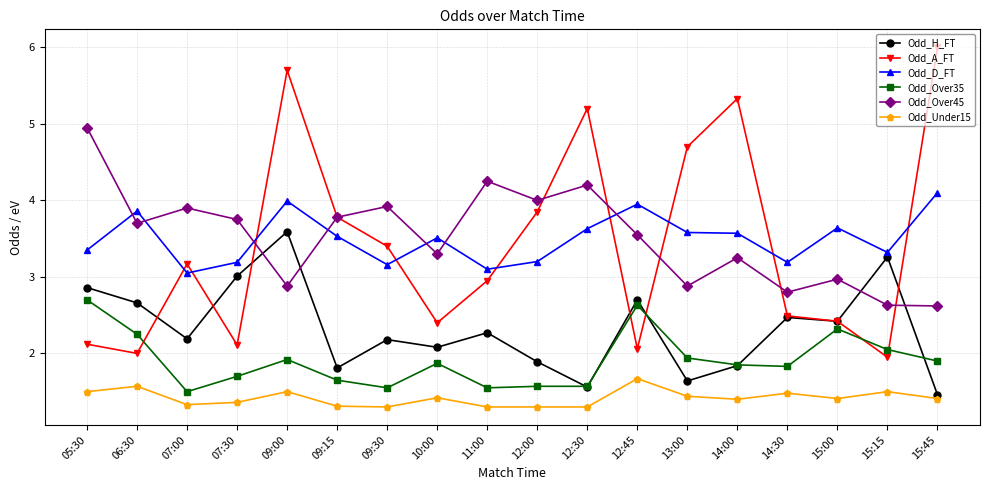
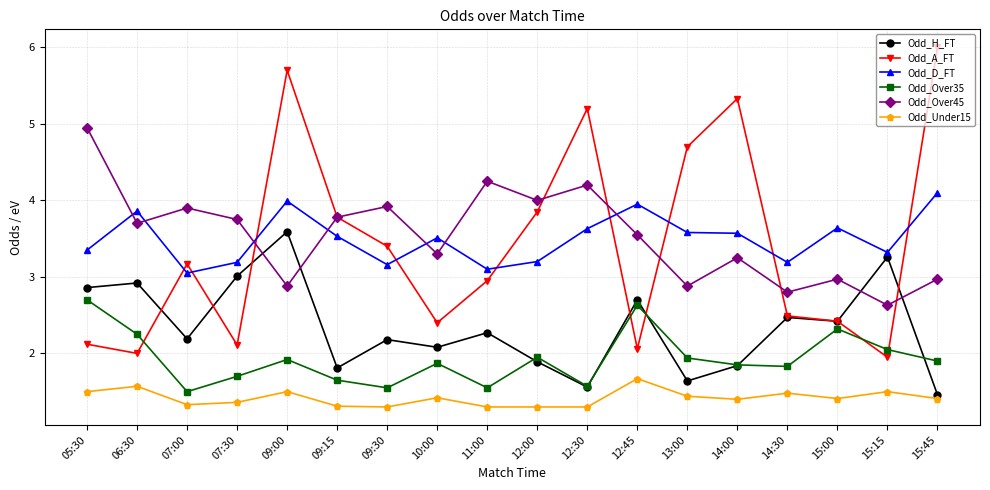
  {
    "Odd_H_FT": {
      "05:30": 2.9,
-     "06:30": 2.7,
+     "06:30": 2.9,
      "07:00": 2.2,
      "07:30": 3.0,
      "09:00": 3.6,
      "09:15": 1.8,
      "09:30": 2.2,
      "10:00": 2.1,
      "11:00": 2.3,
      "12:00": 1.9,
      "12:45": 2.7,
      "13:00": 1.6,
      "15:15": 3.3,
      "15:45": 1.5
    },
    "Odd_A_FT": {
      "05:30": 2.1,
      "06:30": 2.0,
      "07:00": 3.2,
      "07:30": 2.1,
      "09:00": 5.7,
      "09:30": 3.4,
      "10:00": 2.4,
      "11:00": 3.0,
      "12:00": 3.9,
      "12:30": 5.2,
      "12:45": 2.1,
      "13:00": 4.7,
      "14:00": 5.3,
      "15:15": 2.0
    },
    "Odd_D_FT": {
      "05:30": 3.4,
      "06:30": 3.9,
      "07:00": 3.1,
      "07:30": 3.2,
      "09:00": 4.0,
      "09:15": 3.5,
      "09:30": 3.2,
      "10:00": 3.5,
      "11:00": 3.1,
      "12:00": 3.2,
      "12:30": 3.6,
      "12:45": 4.0,
      "13:00": 3.6,
      "14:00": 3.6,
      "14:30": 3.2,
      "15:00": 3.6,
      "15:15": 3.3,
      "15:45": 4.1
    },
    "Odd_Over35": {
      "05:30": 2.7,
      "06:30": 2.3,
      "07:00": 1.5,
      "07:30": 1.7,
      "09:00": 1.9,
      "09:15": 1.7,
      "09:30": 1.6,
      "10:00": 1.9,
      "11:00": 1.6,
-     "12:00": 1.6,
+     "12:00": 2.0,
      "12:45": 2.6,
      "13:00": 1.9,
      "14:30": 1.8,
      "15:00": 2.3,
      "15:15": 2.1,
      "15:45": 1.9
    },
    "Odd_Over45": {
      "05:30": 5.0,
      "06:30": 3.7,
      "07:00": 3.9,
      "07:30": 3.8,
      "09:00": 2.9,
      "09:30": 3.9,
      "10:00": 3.3,
      "11:00": 4.3,
      "12:00": 4.0,
      "12:30": 4.2,
      "12:45": 3.6,
      "13:00": 2.9,
      "14:00": 3.3,
      "14:30": 2.8,
      "15:00": 3.0,
      "15:15": 2.6,
-     "15:45": 2.6
+     "15:45": 3.0
    },
    "Odd_Under15": {
      "05:30": 1.5,
      "06:30": 1.6,
      "07:00": 1.3,
      "07:30": 1.4,
      "09:00": 1.5,
      "09:15": 1.3,
      "09:30": 1.3,
      "10:00": 1.4,
      "11:00": 1.3,
      "12:00": 1.3,
      "12:30": 1.3,
      "12:45": 1.7,
      "13:00": 1.4,
      "14:00": 1.4,
      "14:30": 1.5,
      "15:00": 1.4,
      "15:15": 1.5,
      "15:45": 1.4
    }
  }
